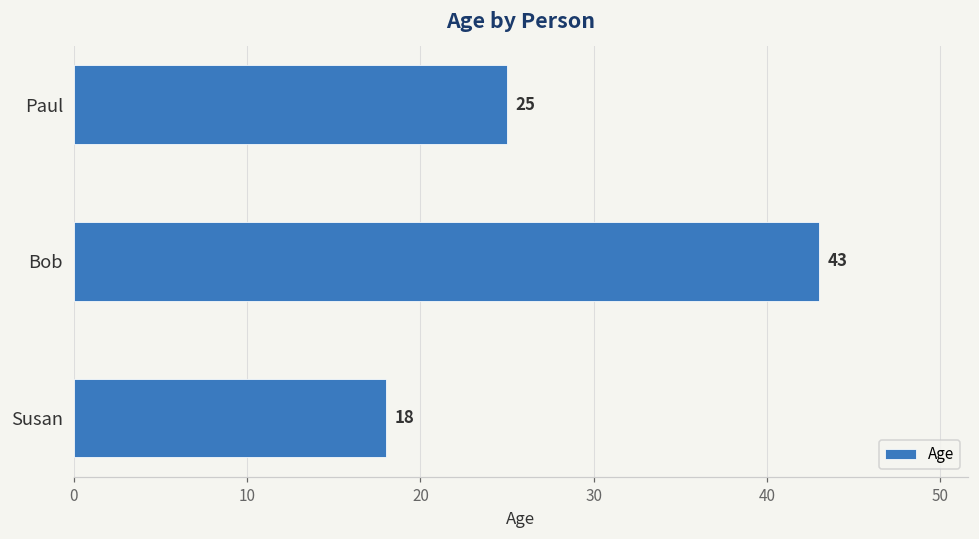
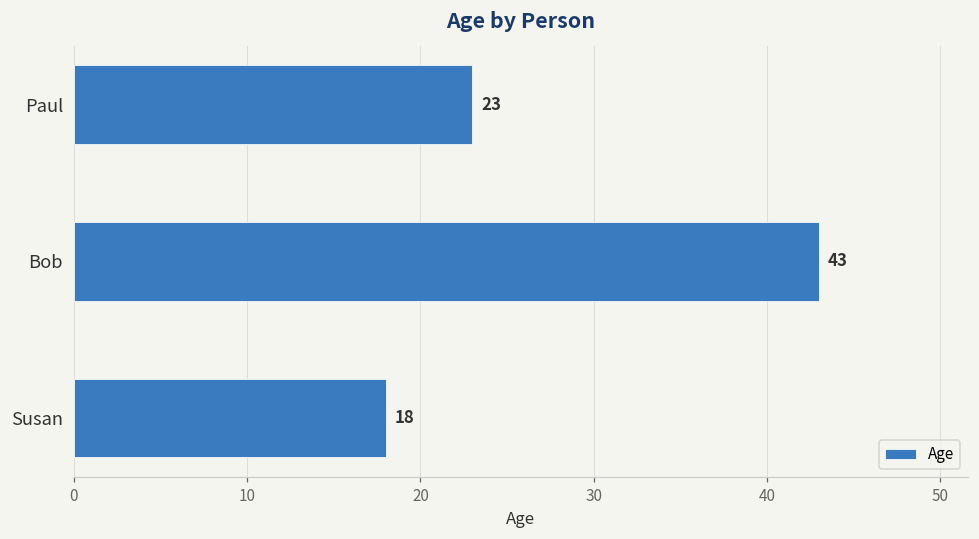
  {
-   "Paul": 25,
+   "Paul": 23,
    "Bob": 43,
    "Susan": 18
  }
